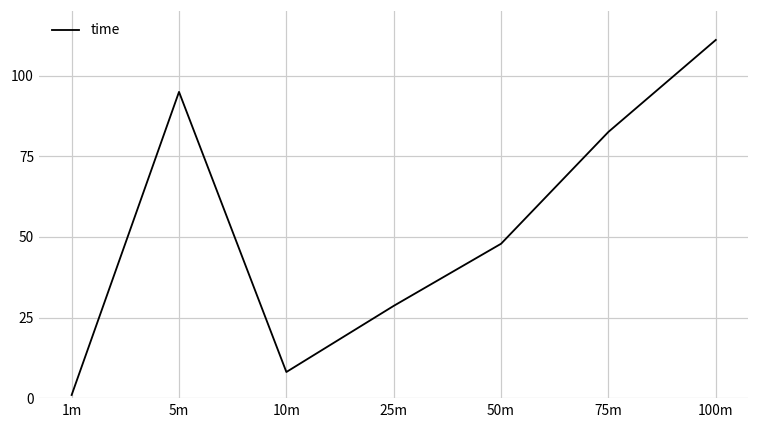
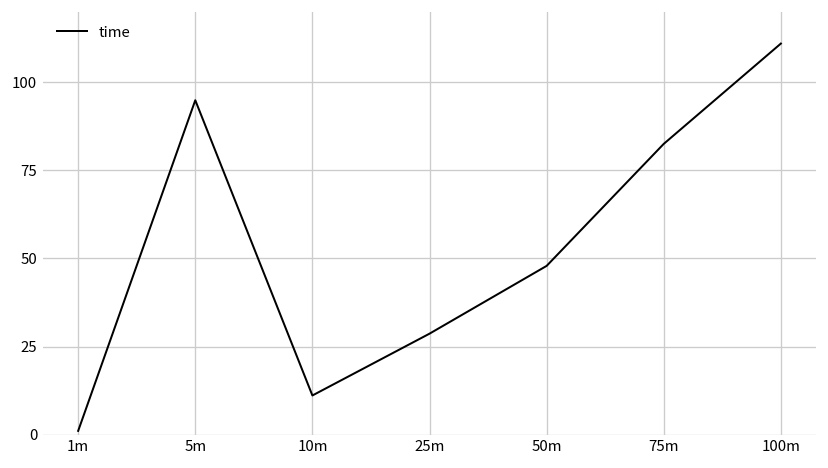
  {
    "1m": 1,
    "5m": 95,
-   "10m": 8,
+   "10m": 11,
    "25m": 29,
    "50m": 48,
    "75m": 83,
    "100m": 111
  }
